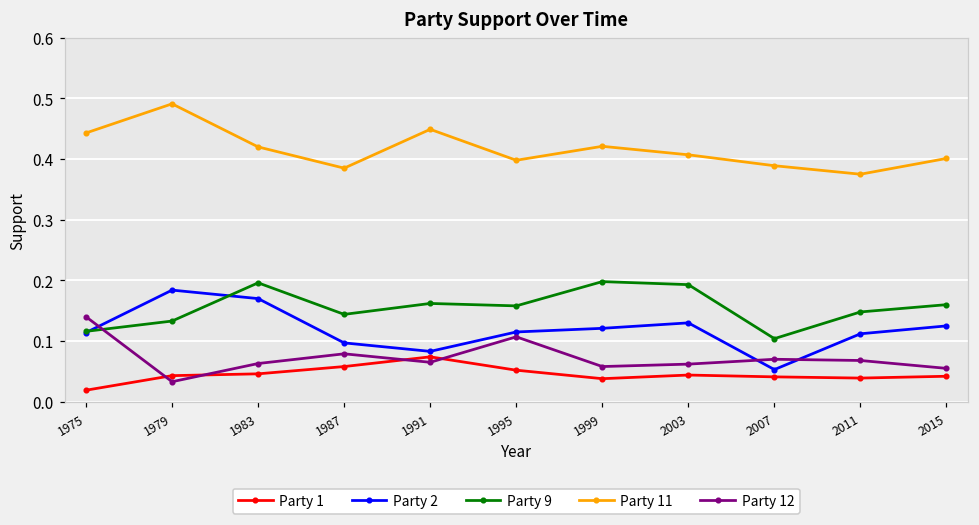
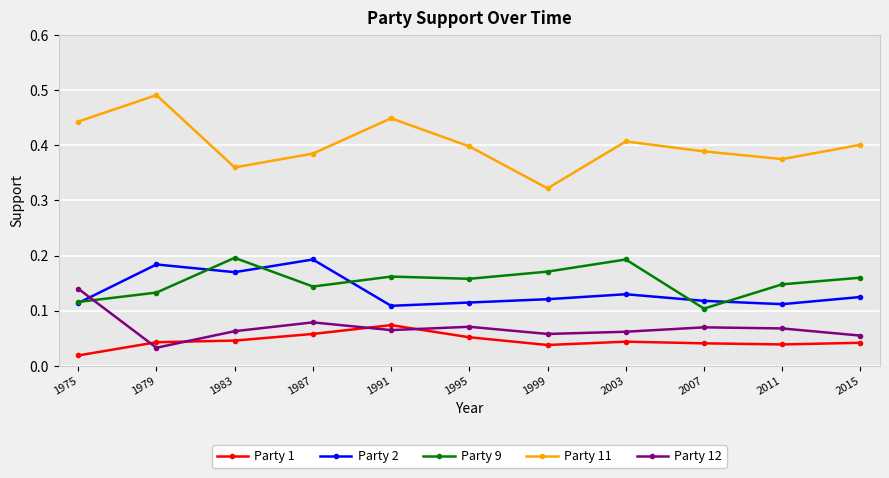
  {
    "Party 1": {
      "1975": 0.02,
      "1979": 0.04,
      "1983": 0.05,
      "1987": 0.06,
      "1991": 0.07,
      "1995": 0.05,
      "1999": 0.04,
      "2003": 0.04,
      "2007": 0.04,
      "2011": 0.04,
      "2015": 0.04
    },
    "Party 2": {
      "1979": 0.18,
      "1983": 0.17,
-     "1987": 0.10,
-     "1991": 0.08,
+     "1987": 0.19,
+     "1991": 0.11,
      "1995": 0.12,
      "1999": 0.12,
      "2003": 0.13,
-     "2007": 0.05,
+     "2007": 0.12,
      "2011": 0.11,
      "2015": 0.13
    },
    "Party 9": {
      "1979": 0.13,
      "1983": 0.20,
      "1987": 0.14,
      "1991": 0.16,
      "1995": 0.16,
-     "1999": 0.20,
+     "1999": 0.17,
      "2003": 0.19,
      "2007": 0.10,
      "2011": 0.15,
      "2015": 0.16
    },
    "Party 11": {
      "1975": 0.44,
      "1979": 0.49,
-     "1983": 0.42,
+     "1983": 0.36,
      "1987": 0.39,
      "1991": 0.45,
      "1995": 0.40,
-     "1999": 0.42,
+     "1999": 0.32,
      "2003": 0.41,
      "2007": 0.39,
      "2011": 0.38,
      "2015": 0.40
    },
    "Party 12": {
      "1975": 0.14,
      "1979": 0.03,
      "1983": 0.06,
      "1987": 0.08,
      "1991": 0.07,
-     "1995": 0.11,
+     "1995": 0.07,
      "1999": 0.06,
      "2003": 0.06,
      "2007": 0.07,
      "2011": 0.07,
      "2015": 0.06
    }
  }
